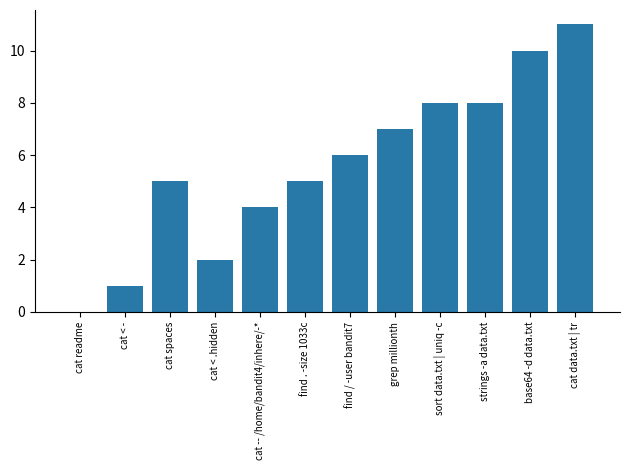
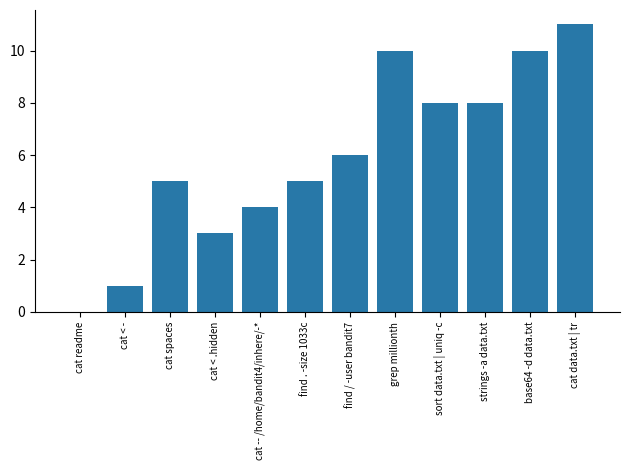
  {
    "cat readme": 0,
    "cat < -": 1,
    "cat spaces": 5,
-   "cat < .hidden": 2,
+   "cat < .hidden": 3,
    "cat -- /home/bandit4/inhere/-*": 4,
    "find . -size 1033c": 5,
    "find / -user bandit7": 6,
-   "grep millionth": 7,
+   "grep millionth": 10,
    "sort data.txt | uniq -c": 8,
    "strings -a data.txt": 8,
    "base64 -d data.txt": 10,
    "cat data.txt | tr": 11
  }
